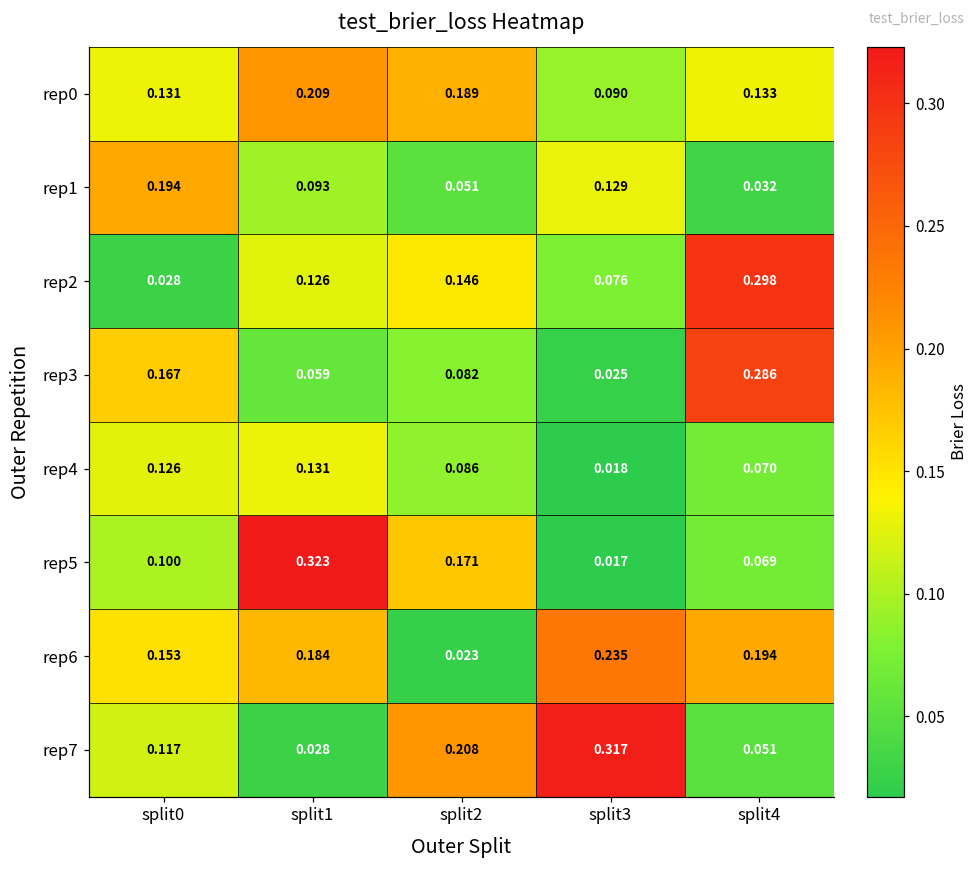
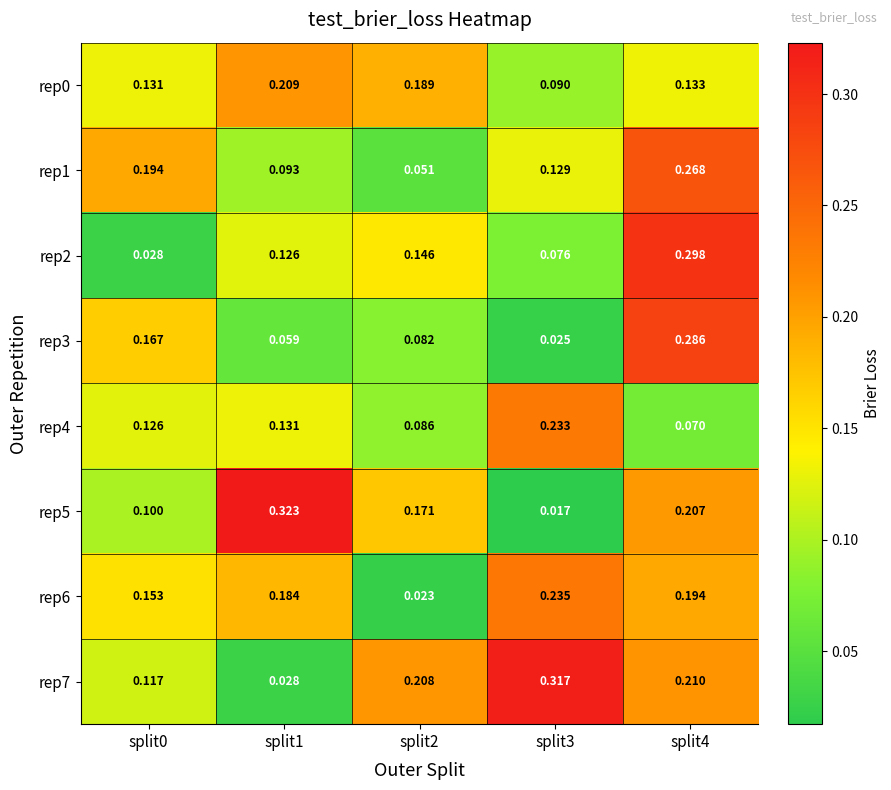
  {
    "rep0": {
      "split0": 0.131,
      "split1": 0.209,
      "split2": 0.189,
      "split3": 0.090,
      "split4": 0.133
    },
    "rep1": {
      "split0": 0.194,
      "split1": 0.093,
      "split2": 0.051,
      "split3": 0.129,
-     "split4": 0.032
+     "split4": 0.268
    },
    "rep2": {
      "split0": 0.028,
      "split1": 0.126,
      "split2": 0.146,
      "split3": 0.076,
      "split4": 0.298
    },
    "rep3": {
      "split0": 0.167,
      "split1": 0.059,
      "split2": 0.082,
      "split3": 0.025,
      "split4": 0.286
    },
    "rep4": {
      "split0": 0.126,
      "split1": 0.131,
      "split2": 0.086,
-     "split3": 0.018,
+     "split3": 0.233,
      "split4": 0.070
    },
    "rep5": {
      "split0": 0.100,
      "split1": 0.323,
      "split2": 0.171,
      "split3": 0.017,
-     "split4": 0.069
+     "split4": 0.207
    },
    "rep6": {
      "split0": 0.153,
      "split1": 0.184,
      "split2": 0.023,
      "split3": 0.235,
      "split4": 0.194
    },
    "rep7": {
      "split0": 0.117,
      "split1": 0.028,
      "split2": 0.208,
      "split3": 0.317,
-     "split4": 0.051
+     "split4": 0.210
    }
  }
